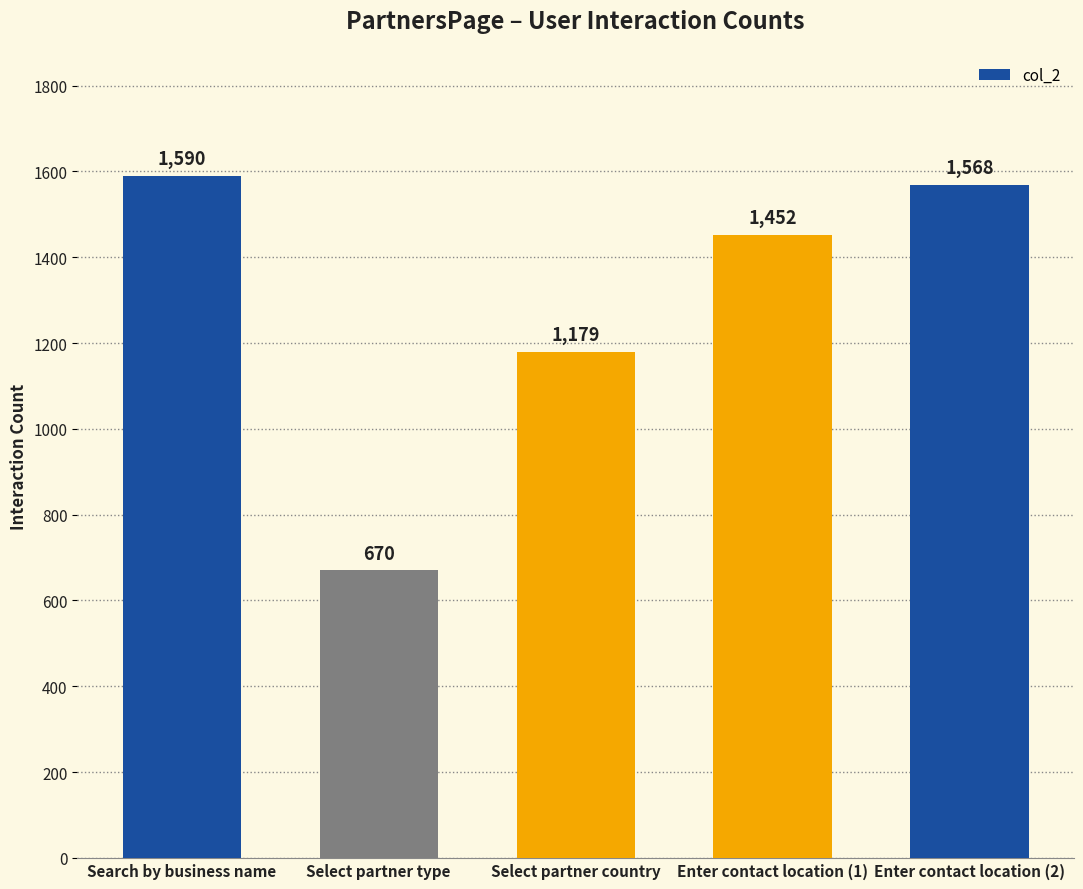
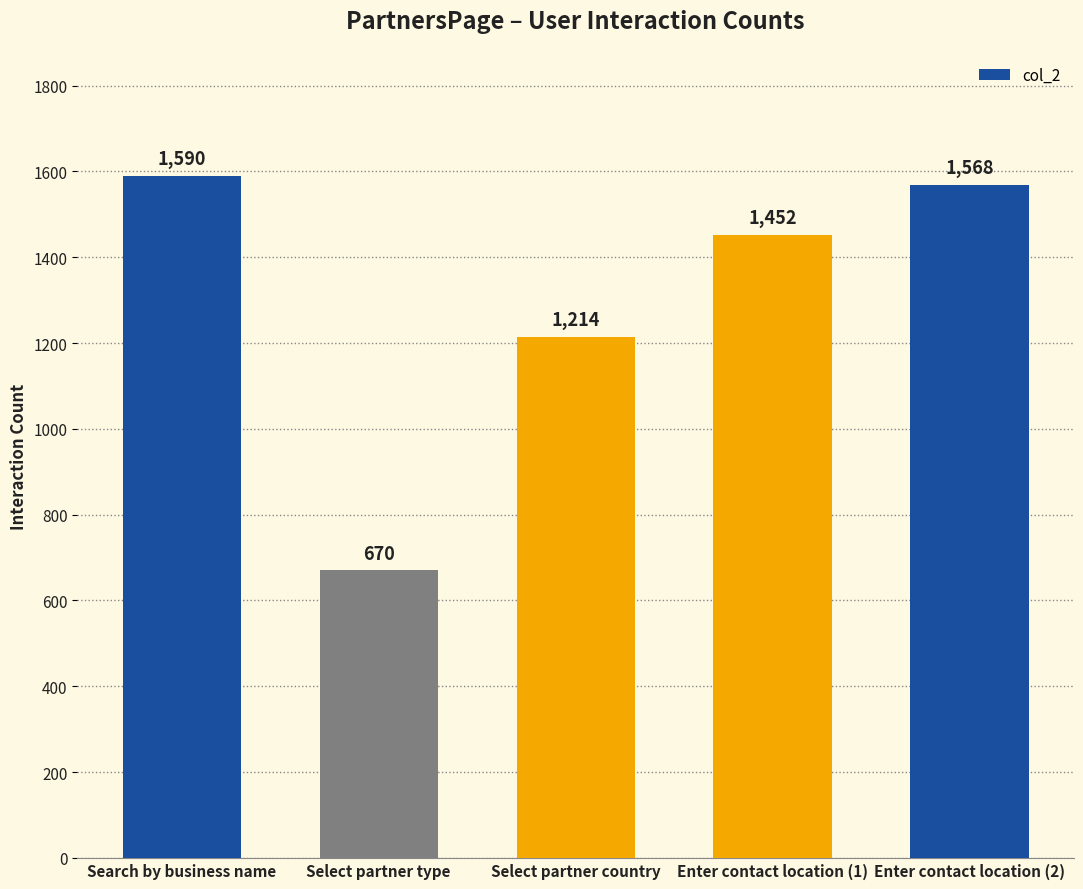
  {
    "Search by business name": "1,590",
    "Select partner type": "670",
-   "Select partner country": "1,179",
+   "Select partner country": "1,214",
    "Enter contact location (1)": "1,452",
    "Enter contact location (2)": "1,568"
  }
